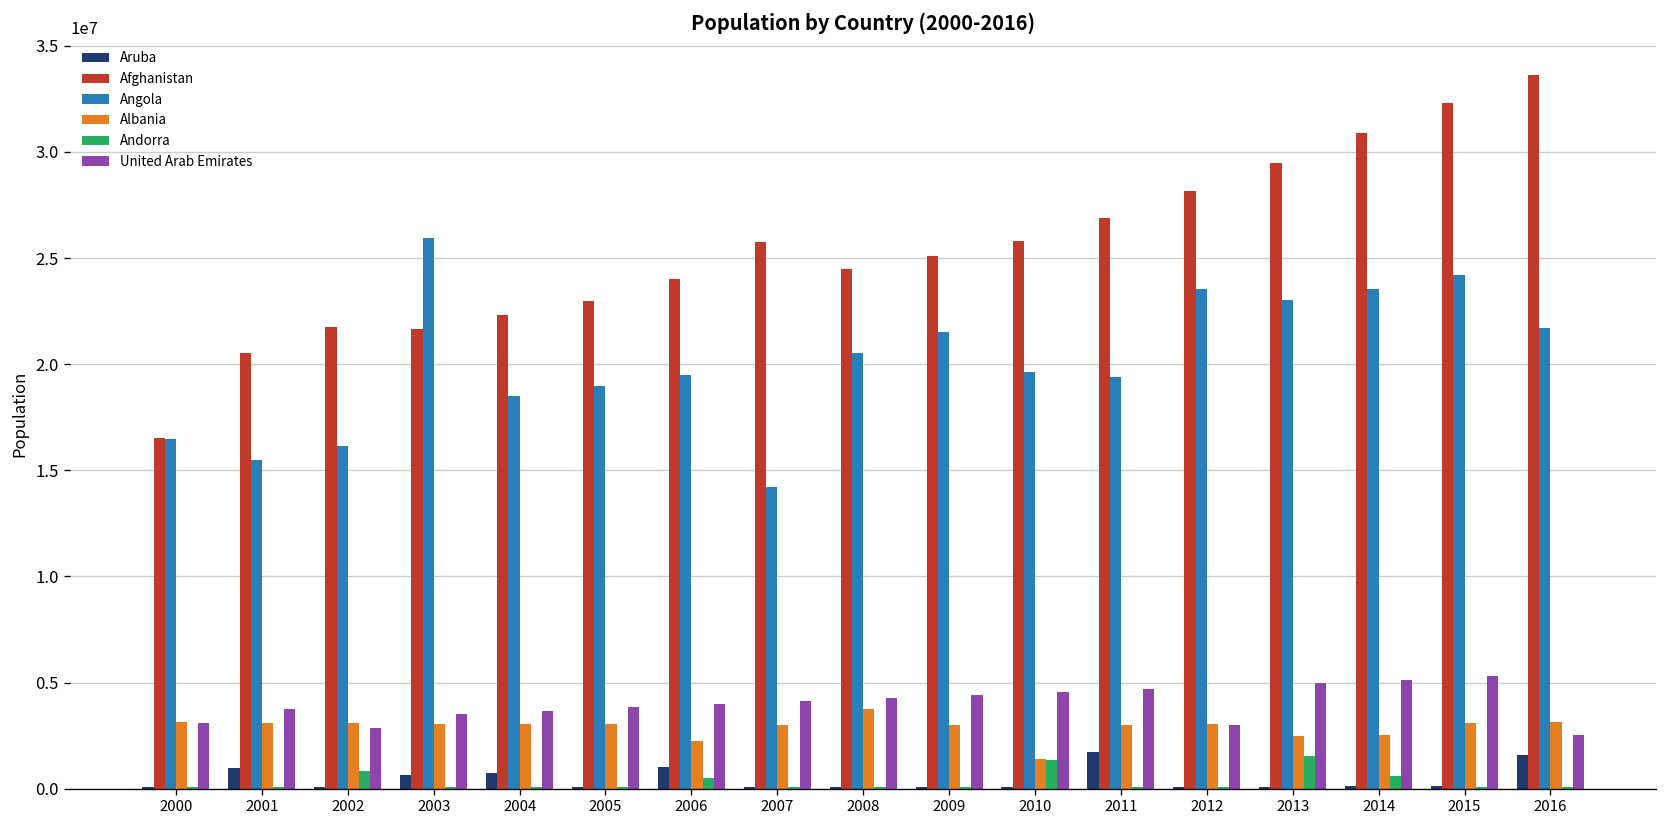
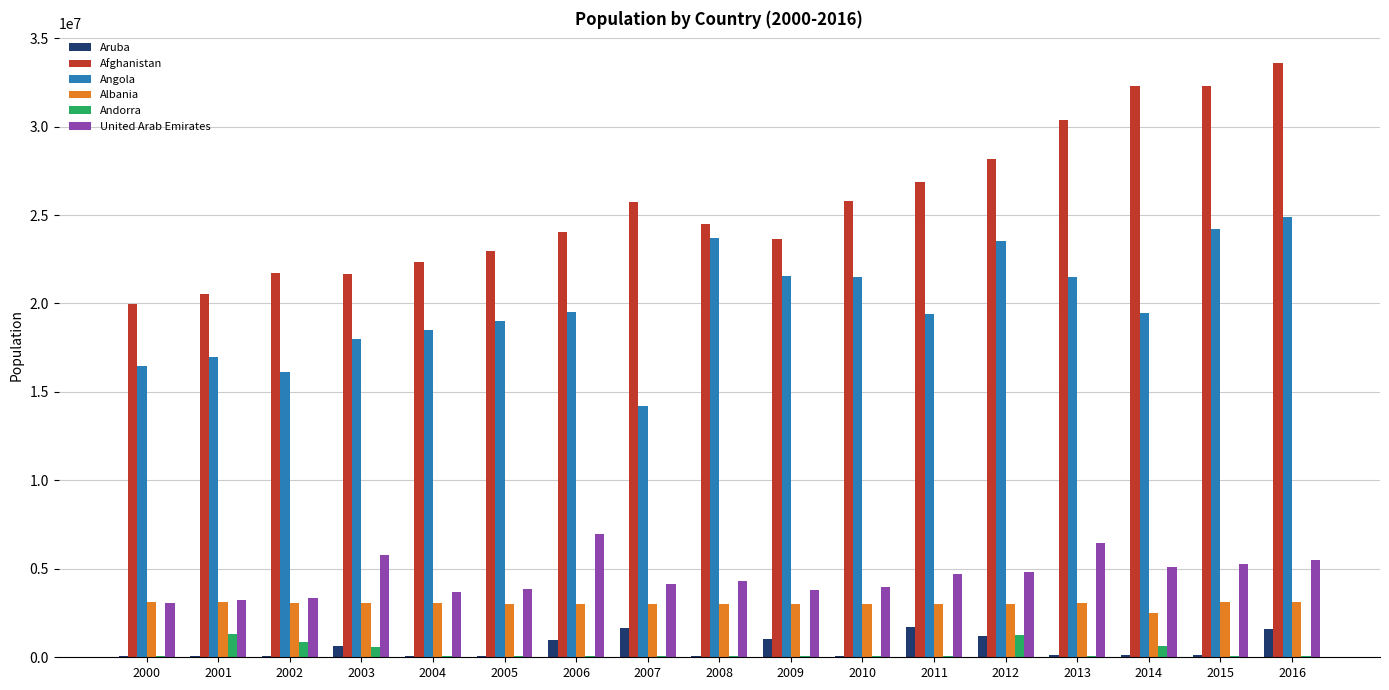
  {
    "Aruba": {
-     "2001": 1000000,
+     "2001": 100000,
      "2003": 700000,
-     "2004": 700000,
+     "2004": 100000,
      "2006": 1000000,
-     "2007": 100000,
-     "2009": 100000,
+     "2007": 1700000,
+     "2009": 1000000,
      "2011": 1700000,
-     "2012": 100000,
+     "2012": 1200000,
      "2016": 1600000
    },
    "Afghanistan": {
-     "2000": 16500000,
+     "2000": 20000000,
      "2001": 20500000,
      "2002": 21800000,
      "2003": 21700000,
      "2004": 22300000,
      "2005": 23000000,
      "2006": 24000000,
      "2007": 25800000,
      "2008": 24500000,
-     "2009": 25100000,
+     "2009": 23600000,
      "2010": 25800000,
      "2011": 26900000,
      "2012": 28200000,
-     "2013": 29500000,
-     "2014": 30900000,
+     "2013": 30400000,
+     "2014": 32300000,
      "2015": 32300000,
      "2016": 33600000
    },
    "Angola": {
      "2000": 16500000,
-     "2001": 15500000,
+     "2001": 17000000,
      "2002": 16100000,
-     "2003": 25900000,
+     "2003": 18000000,
      "2004": 18500000,
      "2005": 19000000,
      "2006": 19500000,
      "2007": 14200000,
-     "2008": 20500000,
+     "2008": 23700000,
      "2009": 21500000,
-     "2010": 19600000,
+     "2010": 21500000,
      "2011": 19400000,
      "2012": 23500000,
-     "2013": 23000000,
-     "2014": 23600000,
+     "2013": 21500000,
+     "2014": 19500000,
      "2015": 24200000,
-     "2016": 21700000
+     "2016": 24900000
    },
    "Albania": {
      "2000": 3100000,
      "2001": 3100000,
      "2002": 3100000,
      "2003": 3100000,
      "2004": 3000000,
      "2005": 3000000,
-     "2006": 2300000,
+     "2006": 3000000,
      "2007": 3000000,
-     "2008": 3700000,
+     "2008": 3000000,
      "2009": 3000000,
-     "2010": 1400000,
+     "2010": 3000000,
      "2011": 3000000,
      "2012": 3000000,
-     "2013": 2500000,
+     "2013": 3100000,
      "2014": 2500000,
      "2015": 3100000,
      "2016": 3100000
    },
    "Andorra": {
-     "2001": 100000,
+     "2001": 1300000,
      "2002": 800000,
-     "2003": 100000,
-     "2006": 500000,
-     "2010": 1300000,
-     "2012": 100000,
-     "2013": 1600000,
+     "2003": 600000,
+     "2006": 100000,
+     "2010": 100000,
+     "2012": 1200000,
+     "2013": 100000,
      "2014": 600000
    },
    "United Arab Emirates": {
      "2000": 3100000,
-     "2001": 3700000,
-     "2002": 2900000,
-     "2003": 3500000,
+     "2001": 3200000,
+     "2002": 3400000,
+     "2003": 5800000,
      "2004": 3700000,
      "2005": 3800000,
-     "2006": 4000000,
+     "2006": 7000000,
      "2007": 4100000,
      "2008": 4300000,
-     "2009": 4400000,
-     "2010": 4600000,
+     "2009": 3800000,
+     "2010": 4000000,
      "2011": 4700000,
-     "2012": 3000000,
-     "2013": 5000000,
+     "2012": 4800000,
+     "2013": 6400000,
      "2014": 5100000,
      "2015": 5300000,
-     "2016": 2500000
+     "2016": 5500000
    }
  }
